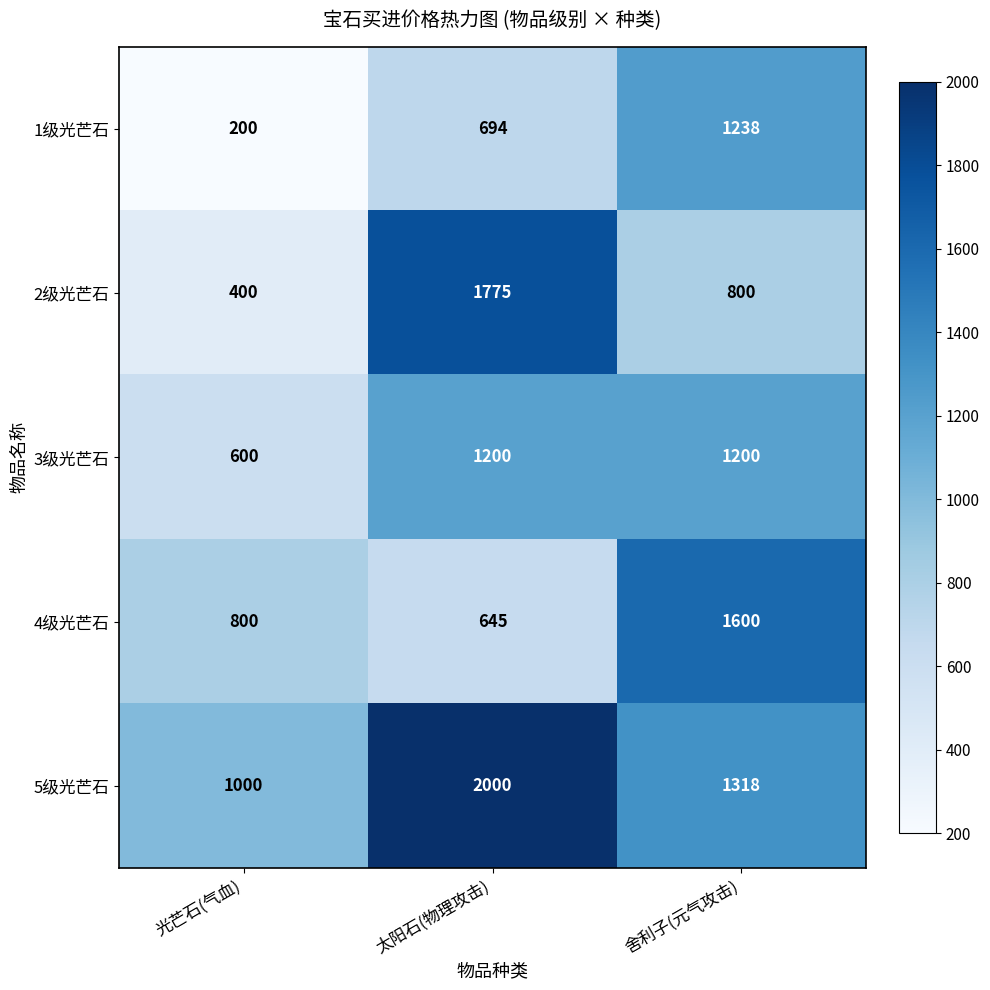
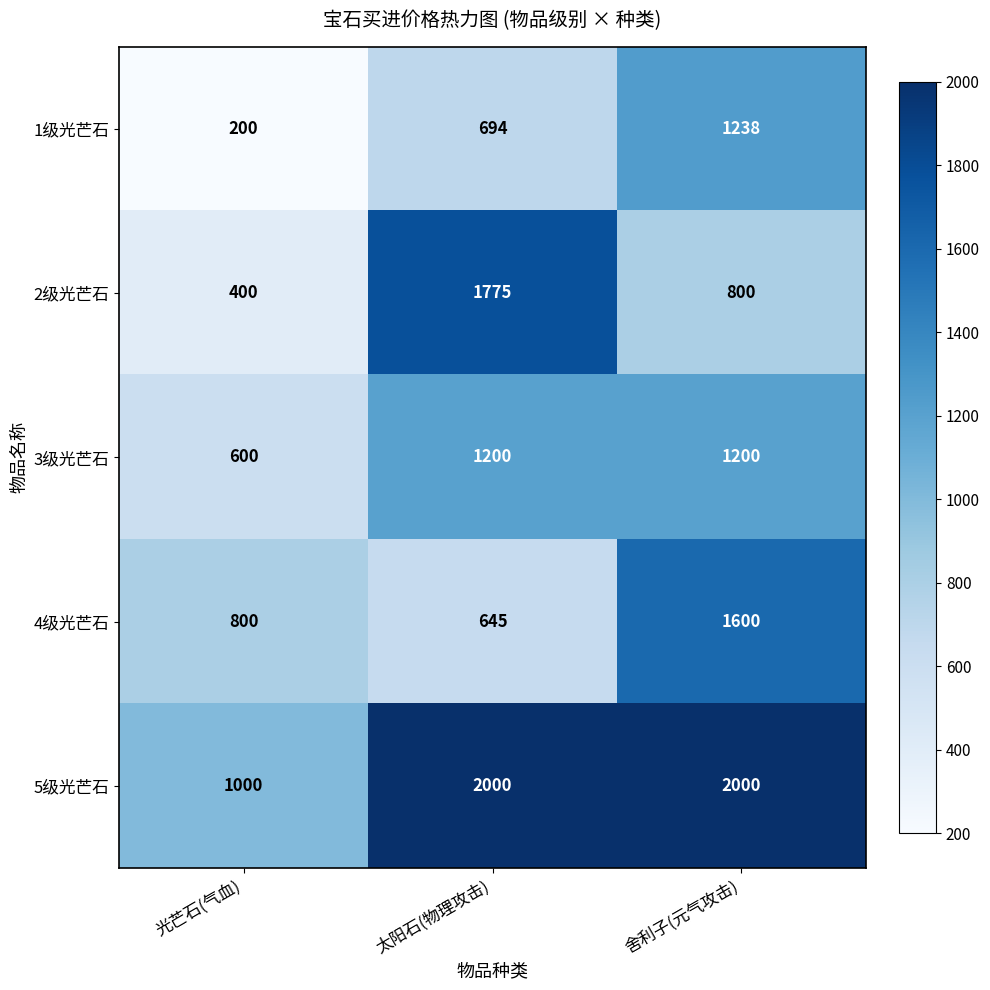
  {
    "1级光芒石": {
      "光芒石(气血)": 200,
      "太阳石(物理攻击)": 694,
      "舍利子(元气攻击)": 1238
    },
    "2级光芒石": {
      "光芒石(气血)": 400,
      "太阳石(物理攻击)": 1775,
      "舍利子(元气攻击)": 800
    },
    "3级光芒石": {
      "光芒石(气血)": 600,
      "太阳石(物理攻击)": 1200,
      "舍利子(元气攻击)": 1200
    },
    "4级光芒石": {
      "光芒石(气血)": 800,
      "太阳石(物理攻击)": 645,
      "舍利子(元气攻击)": 1600
    },
    "5级光芒石": {
      "光芒石(气血)": 1000,
      "太阳石(物理攻击)": 2000,
-     "舍利子(元气攻击)": 1318
+     "舍利子(元气攻击)": 2000
    }
  }
